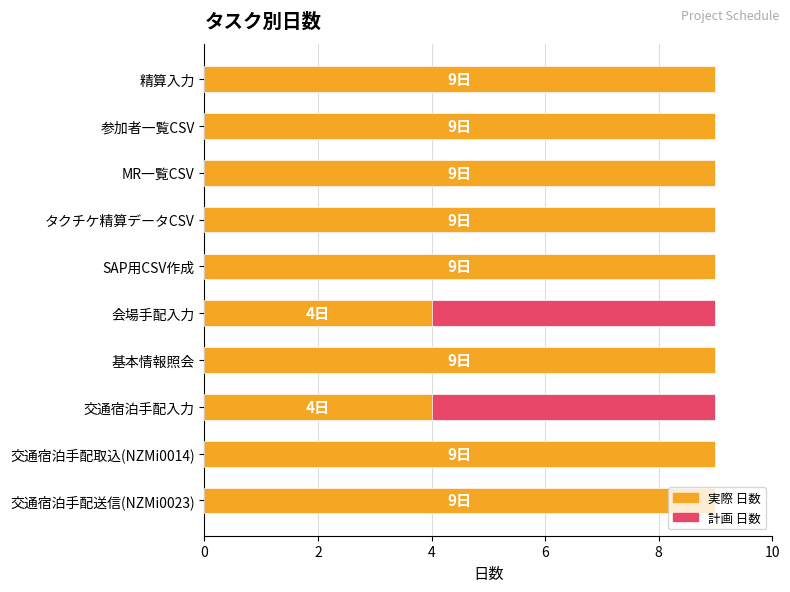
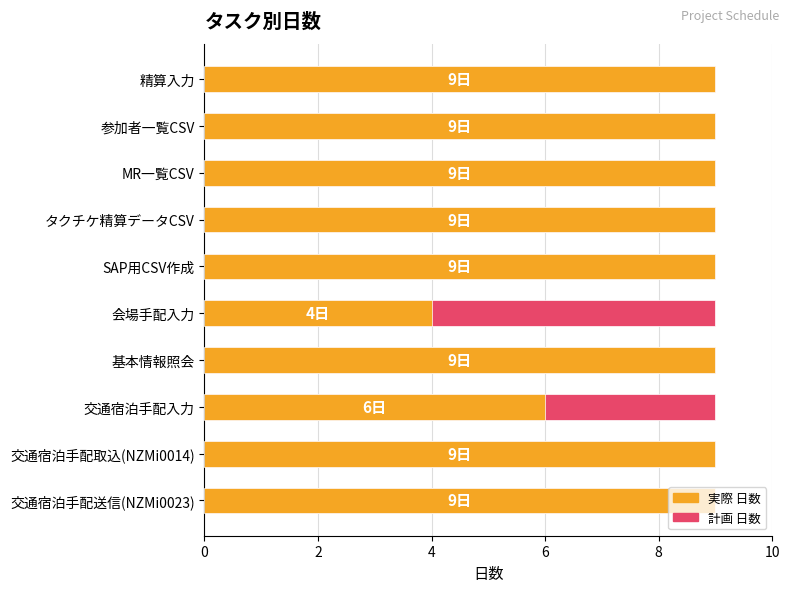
  {
    "実際 日数": {
      "精算入力": "9日",
      "参加者一覧CSV": "9日",
      "MR一覧CSV": "9日",
      "タクチケ精算データCSV": "9日",
      "SAP用CSV作成": "9日",
      "基本情報照会": "9日",
-     "交通宿泊手配入力": "4日",
+     "交通宿泊手配入力": "6日",
      "交通宿泊手配取込(NZMi0014)": "9日"
    }
  }
